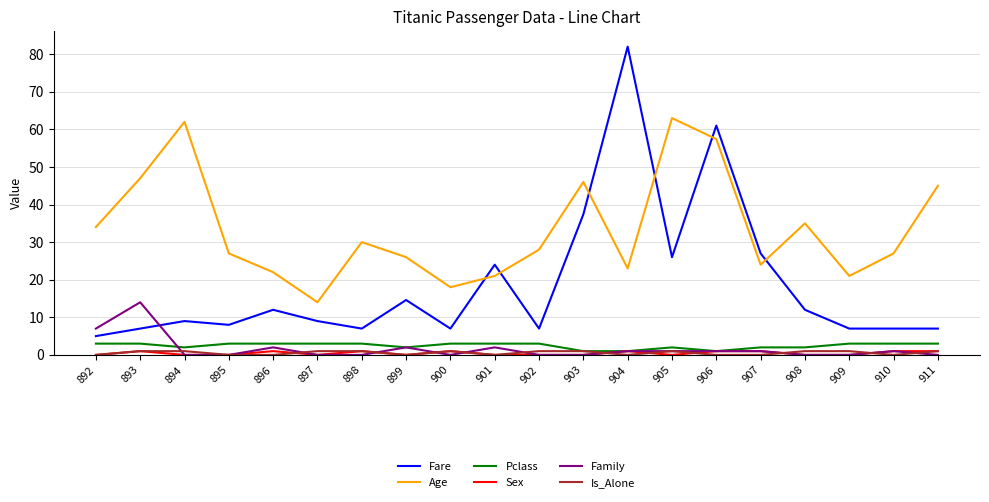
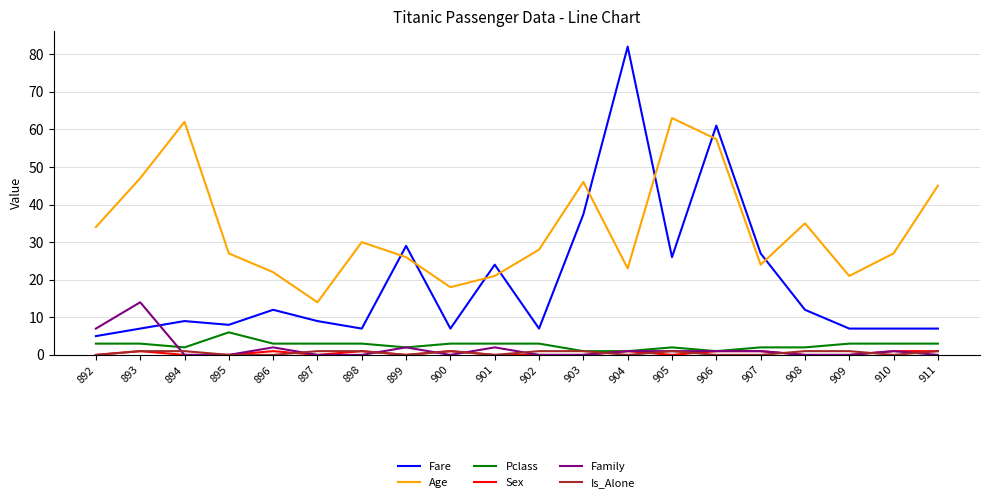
  {
    "Fare": {
      "892": 5,
      "893": 7,
      "894": 9,
      "895": 8,
      "896": 12,
      "897": 9,
      "898": 7,
-     "899": 15,
+     "899": 29,
      "900": 7,
      "901": 24,
      "902": 7,
      "903": 37,
      "904": 82,
      "905": 26,
      "906": 61,
      "907": 27,
      "908": 12,
      "909": 7,
      "910": 7,
      "911": 7
    },
    "Age": {
      "892": 34,
      "893": 47,
      "894": 62,
      "895": 27,
      "896": 22,
      "897": 14,
      "898": 30,
      "899": 26,
      "900": 18,
      "901": 21,
      "902": 28,
      "903": 46,
      "904": 23,
      "905": 63,
      "906": 57,
      "907": 24,
      "908": 35,
      "909": 21,
      "910": 27,
      "911": 45
    },
    "Pclass": {
      "892": 3,
      "893": 3,
      "894": 2,
-     "895": 3,
+     "895": 6,
      "896": 3,
      "897": 3,
      "898": 3,
      "900": 3,
      "901": 3,
      "902": 3,
      "905": 2,
      "907": 2,
      "908": 2,
      "909": 3,
      "910": 3,
      "911": 3
    },
    "Sex": {
      "896": 1,
      "905": 0
    },
    "Family": {
      "892": 7,
      "893": 14,
      "896": 2,
      "898": 0,
      "900": 0,
      "901": 2,
      "911": 0
    },
    "Is_Alone": {
      "894": 1,
      "896": 0,
      "897": 1,
      "902": 1,
      "904": 0,
      "906": 0,
      "907": 0,
      "908": 1,
      "909": 1,
      "910": 0
    }
  }
